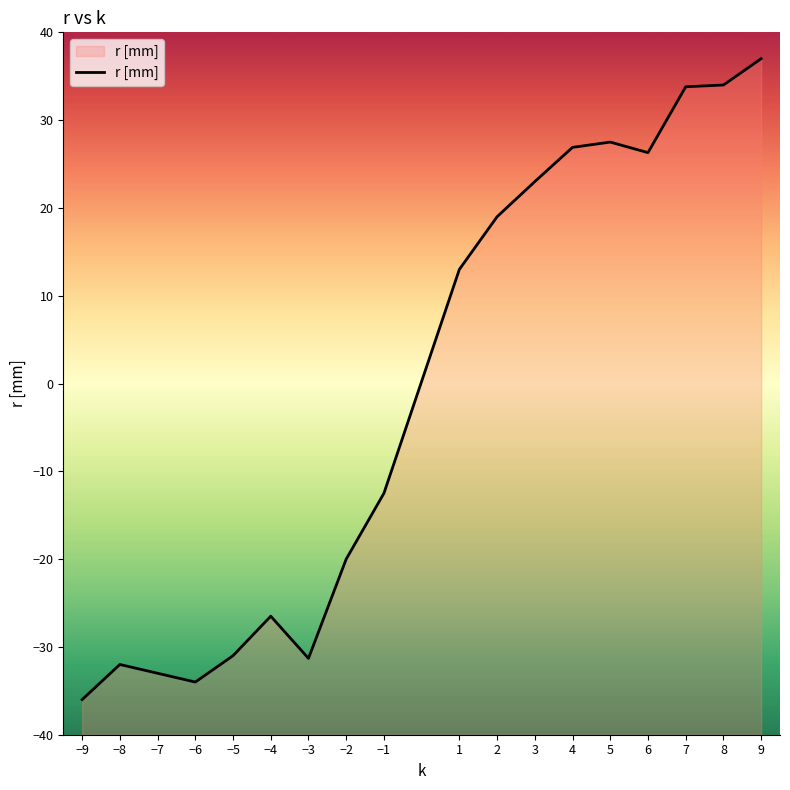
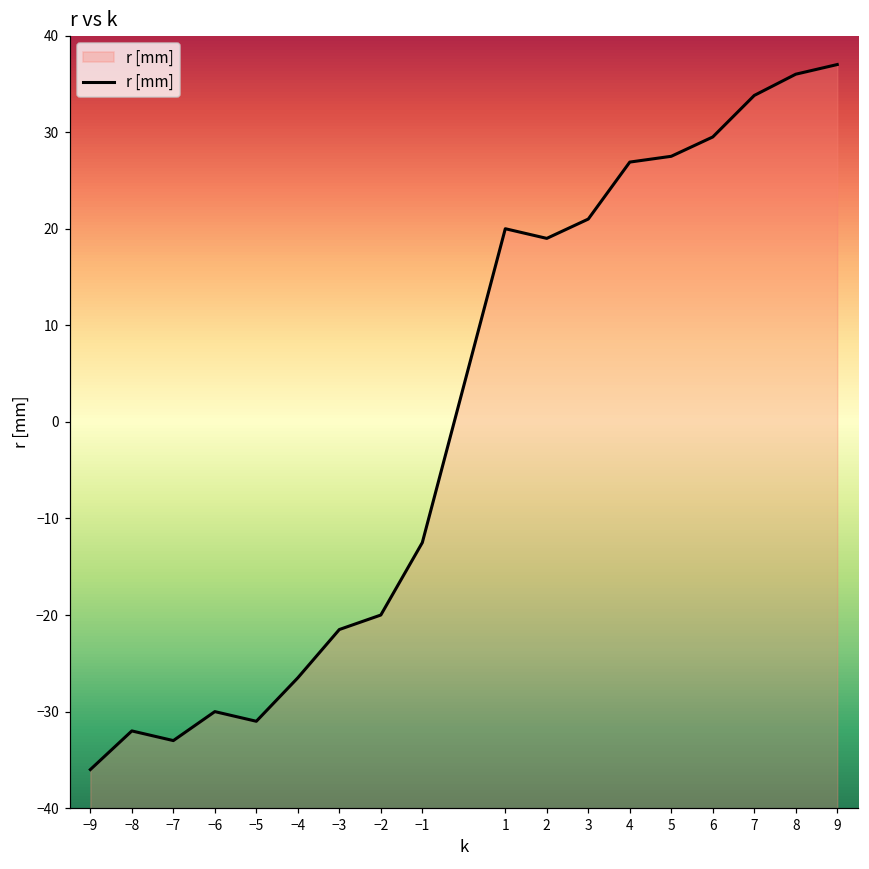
  {
    "−9": -36,
    "−8": -32,
    "−7": -33,
-   "−6": -34,
+   "−6": -30,
    "−5": -31,
    "−4": -27,
-   "−3": -31,
+   "−3": -22,
    "−2": -20,
    "−1": -13,
-   "1": 13,
+   "1": 20,
    "2": 19,
-   "3": 23,
+   "3": 21,
    "4": 27,
    "5": 28,
-   "6": 26,
+   "6": 30,
    "7": 34,
-   "8": 34,
+   "8": 36,
    "9": 37
  }
